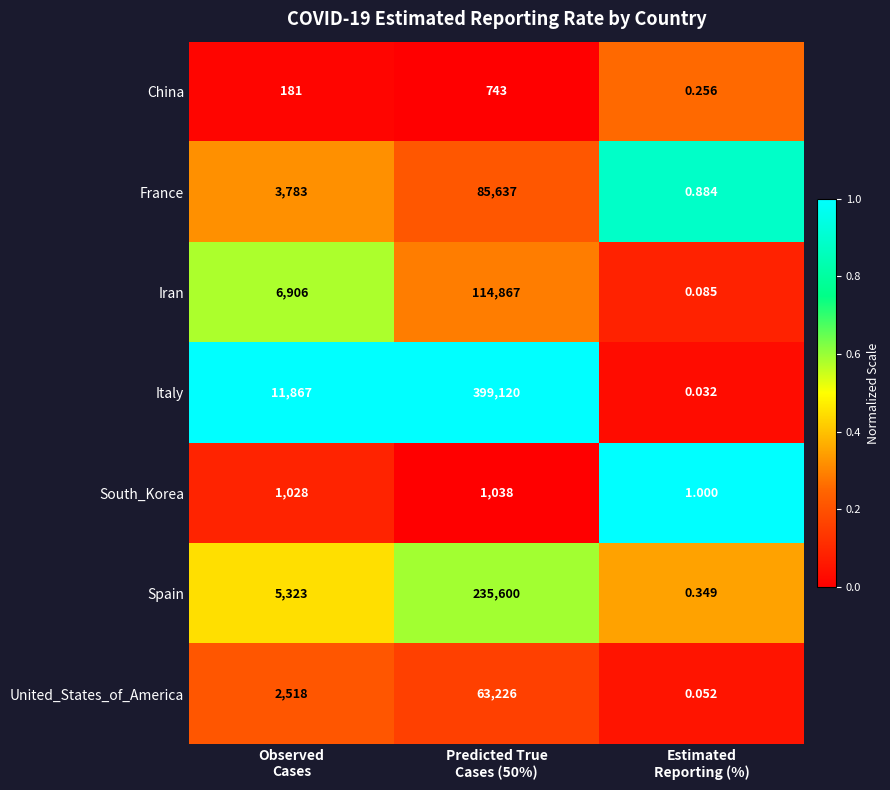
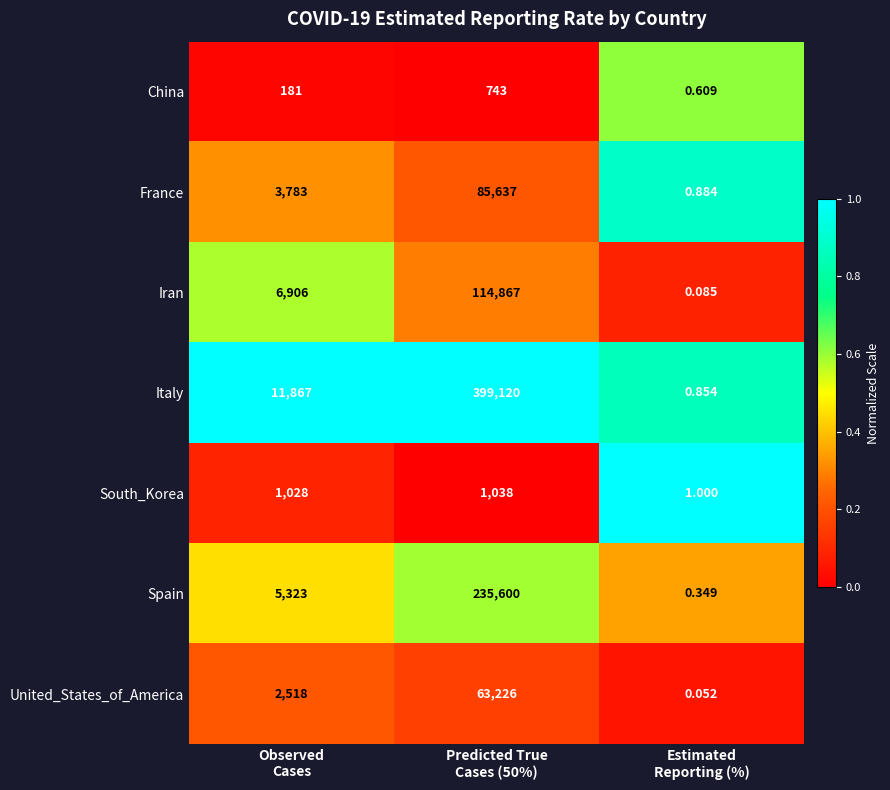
  {
    "China": {
      "Observed Cases": "181",
      "Predicted True Cases (50%)": "743",
-     "Estimated Reporting (%)": "0.256"
+     "Estimated Reporting (%)": "0.609"
    },
    "France": {
      "Observed Cases": "3,783",
      "Predicted True Cases (50%)": "85,637",
      "Estimated Reporting (%)": "0.884"
    },
    "Iran": {
      "Observed Cases": "6,906",
      "Predicted True Cases (50%)": "114,867",
      "Estimated Reporting (%)": "0.085"
    },
    "Italy": {
      "Observed Cases": "11,867",
      "Predicted True Cases (50%)": "399,120",
-     "Estimated Reporting (%)": "0.032"
+     "Estimated Reporting (%)": "0.854"
    },
    "South_Korea": {
      "Observed Cases": "1,028",
      "Predicted True Cases (50%)": "1,038",
      "Estimated Reporting (%)": "1.000"
    },
    "Spain": {
      "Observed Cases": "5,323",
      "Predicted True Cases (50%)": "235,600",
      "Estimated Reporting (%)": "0.349"
    },
    "United_States_of_America": {
      "Observed Cases": "2,518",
      "Predicted True Cases (50%)": "63,226",
      "Estimated Reporting (%)": "0.052"
    }
  }
